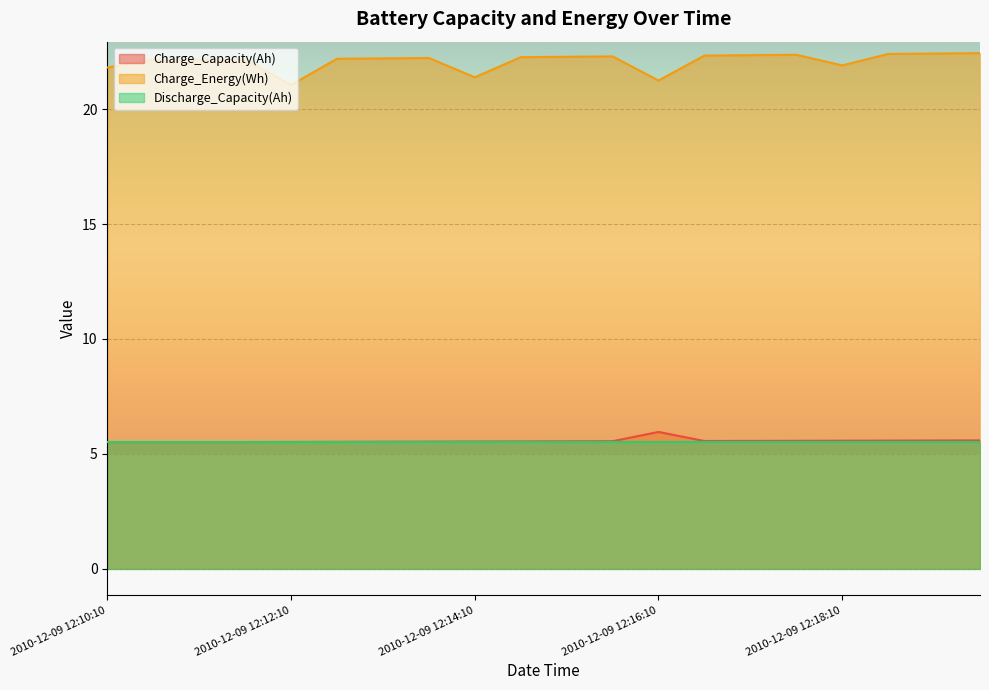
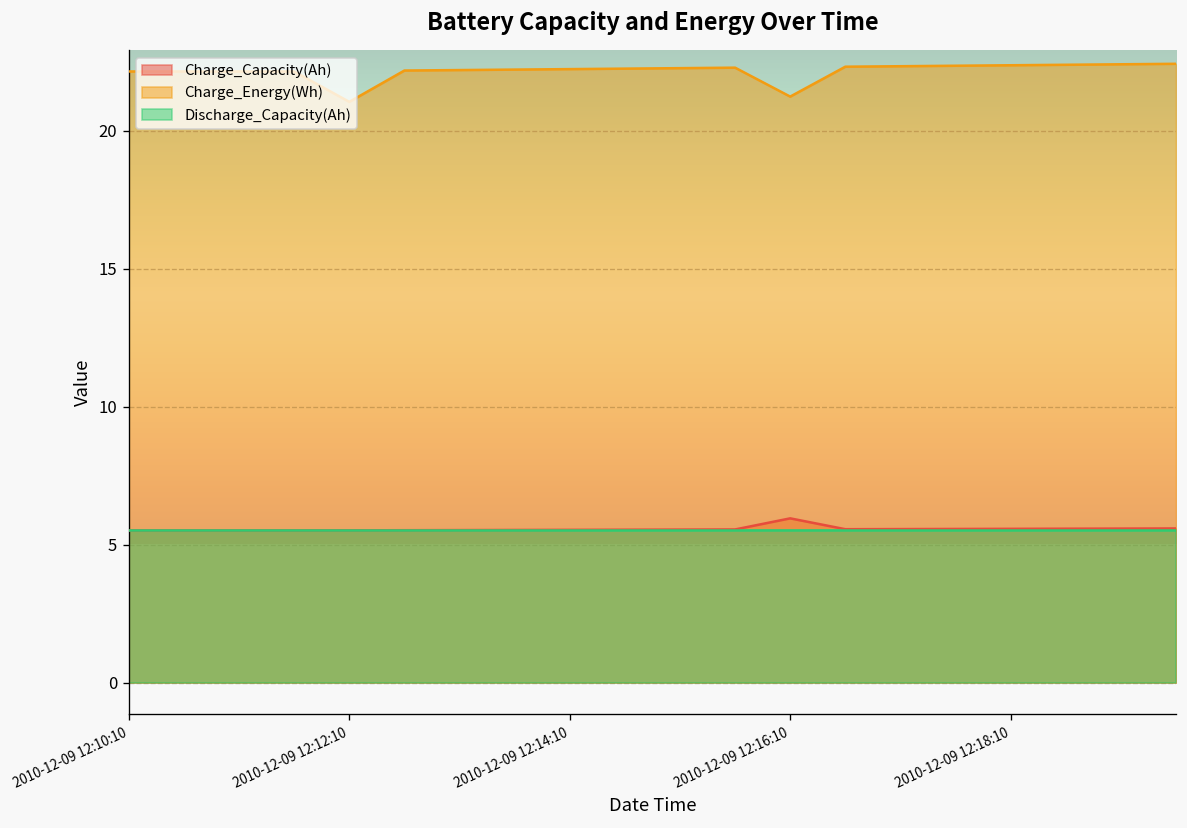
  {
    "Charge_Capacity(Ah)": {
      "2010-12-09 12:16:10": 6.0
    },
    "Charge_Energy(Wh)": {
-     "2010-12-09 12:10:10": 21.8,
-     "2010-12-09 12:14:10": 21.4,
+     "2010-12-09 12:10:10": 22.2,
+     "2010-12-09 12:14:10": 22.2,
      "2010-12-09 12:16:10": 21.2,
-     "2010-12-09 12:18:10": 21.9
+     "2010-12-09 12:18:10": 22.4
    },
    "Discharge_Capacity(Ah)": {
      "2010-12-09 12:16:10": 5.5
    }
  }
